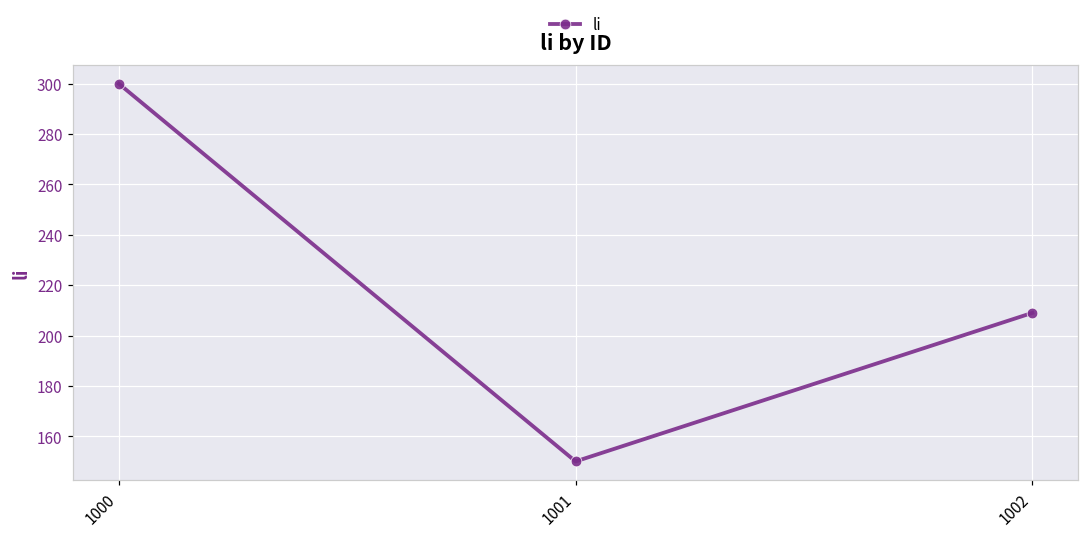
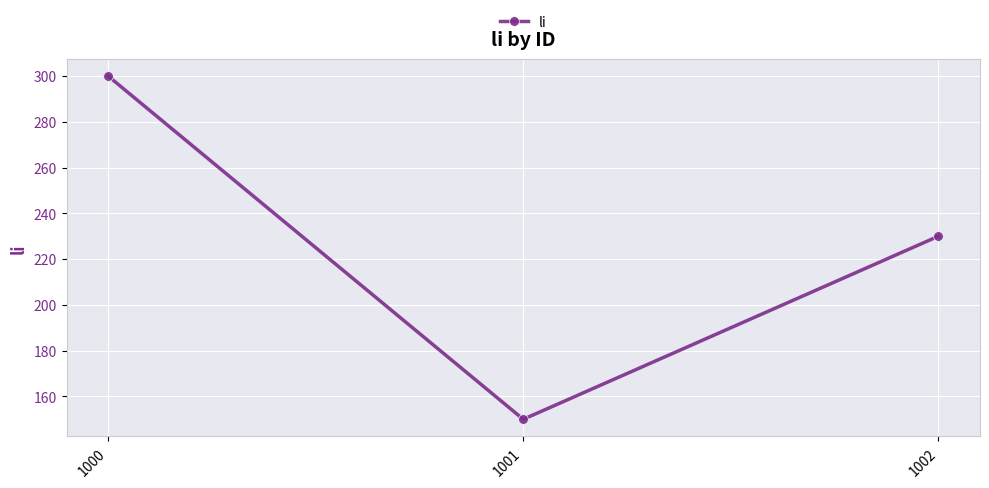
  {
    "1000": 300,
    "1001": 150,
-   "1002": 209
+   "1002": 230
  }
